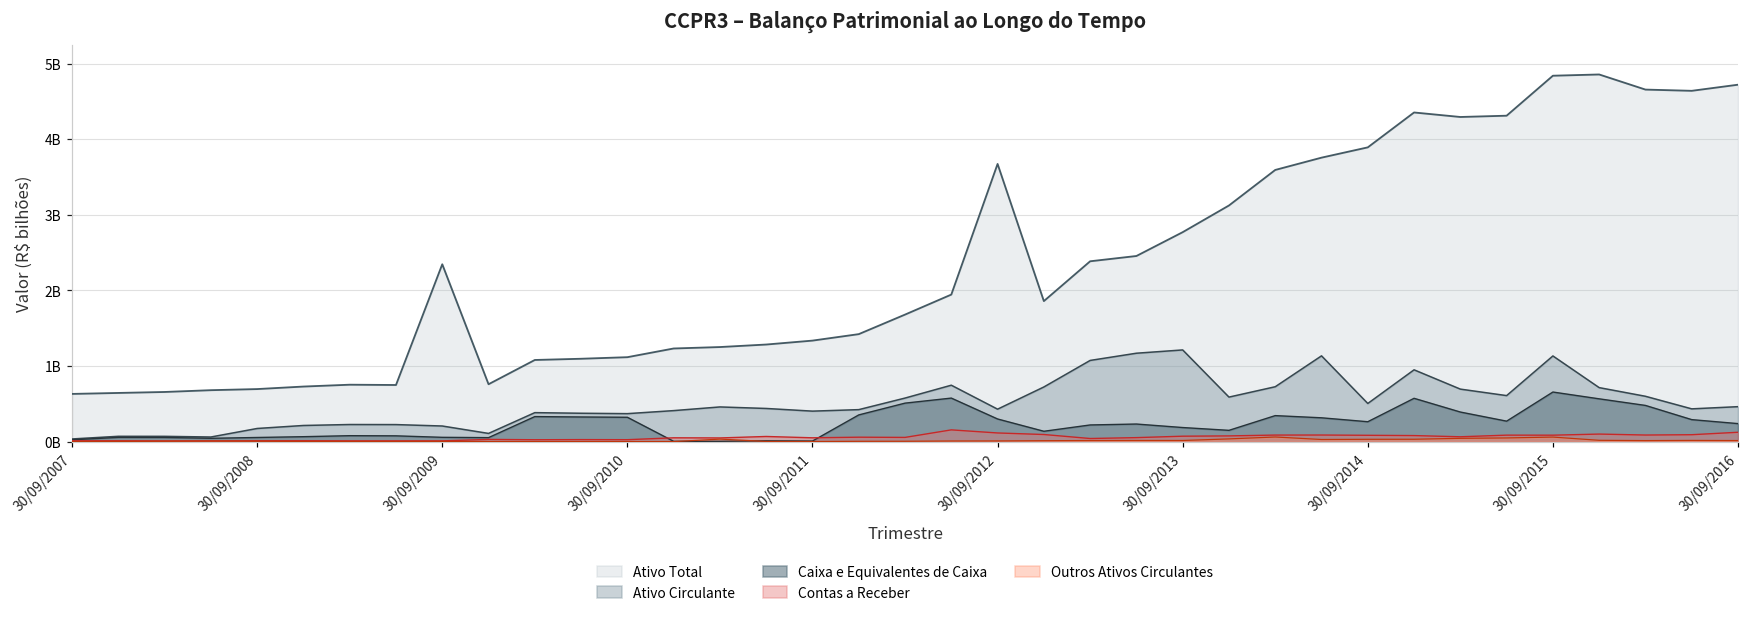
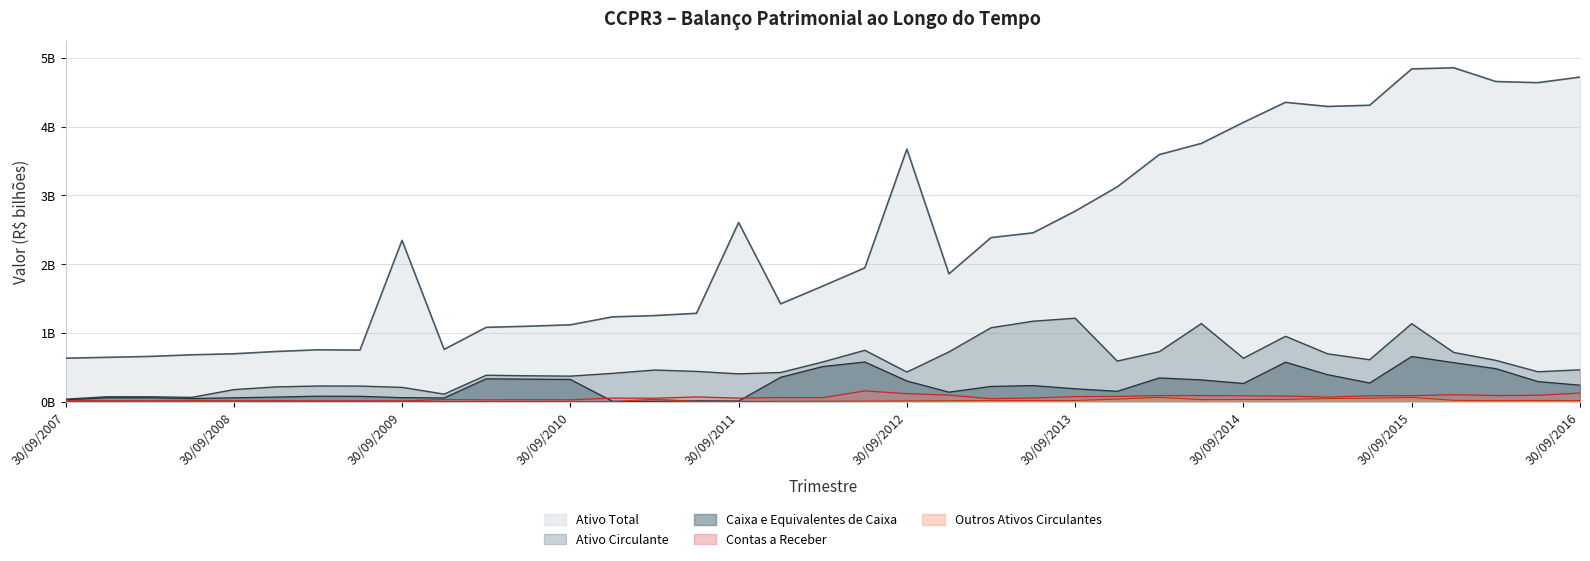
  {
    "Ativo Total": {
      "30/09/2007": 600000000,
      "30/09/2008": 700000000,
      "30/09/2009": 2300000000,
      "30/09/2010": 1100000000,
-     "30/09/2011": 1300000000,
+     "30/09/2011": 2600000000,
      "30/09/2012": 3700000000,
      "30/09/2013": 2800000000,
-     "30/09/2014": 3900000000,
+     "30/09/2014": 4100000000,
      "30/09/2015": 4800000000,
      "30/09/2016": 4700000000
    },
    "Ativo Circulante": {
      "30/09/2008": 200000000,
      "30/09/2009": 200000000,
      "30/09/2010": 400000000,
      "30/09/2011": 400000000,
      "30/09/2012": 400000000,
      "30/09/2013": 1200000000,
-     "30/09/2014": 500000000,
+     "30/09/2014": 600000000,
      "30/09/2015": 1100000000,
      "30/09/2016": 500000000
    },
    "Caixa e Equivalentes de Caixa": {
      "30/09/2008": 100000000,
      "30/09/2009": 100000000,
      "30/09/2010": 300000000,
      "30/09/2012": 300000000,
      "30/09/2013": 200000000,
      "30/09/2014": 300000000,
      "30/09/2015": 700000000,
      "30/09/2016": 200000000
    }
  }
